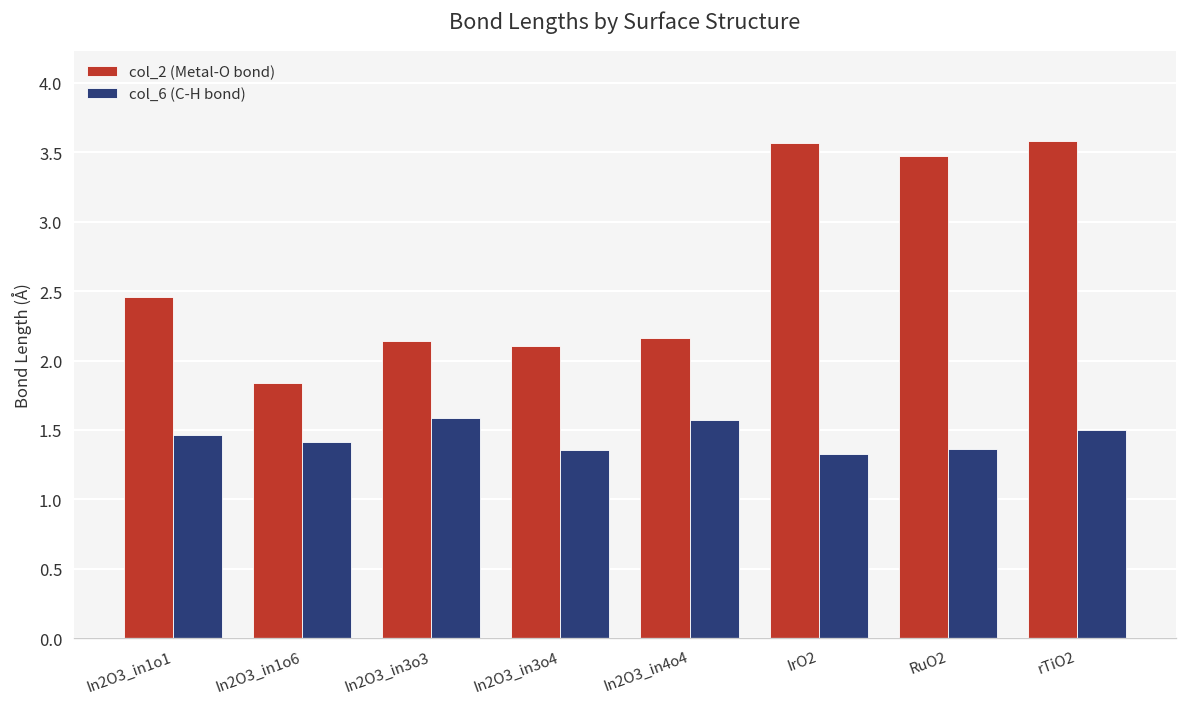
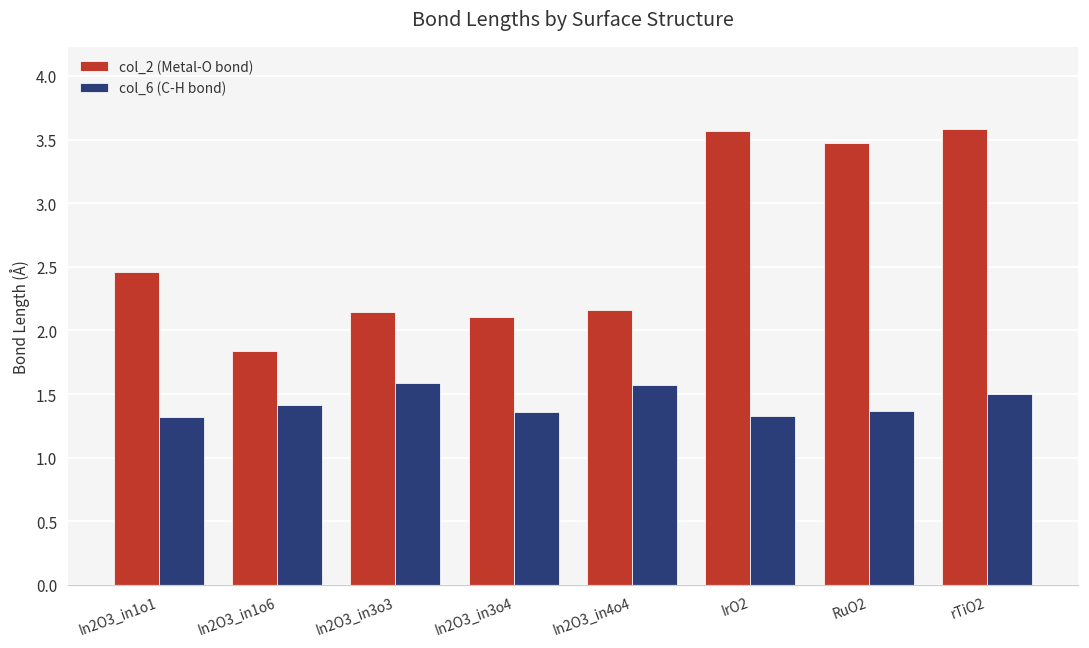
  {
    "col_2 (Metal-O bond)": {
      "In2O3_in1o1": 2.46,
      "In2O3_in1o6": 1.84,
      "In2O3_in3o3": 2.14,
      "In2O3_in3o4": 2.11,
      "In2O3_in4o4": 2.16,
      "IrO2": 3.57,
      "RuO2": 3.47,
      "rTiO2": 3.58
    },
    "col_6 (C-H bond)": {
-     "In2O3_in1o1": 1.46,
+     "In2O3_in1o1": 1.32,
      "In2O3_in1o6": 1.41,
      "In2O3_in3o3": 1.58,
      "In2O3_in3o4": 1.36,
      "In2O3_in4o4": 1.57,
      "IrO2": 1.33,
      "RuO2": 1.37,
      "rTiO2": 1.50
    }
  }
